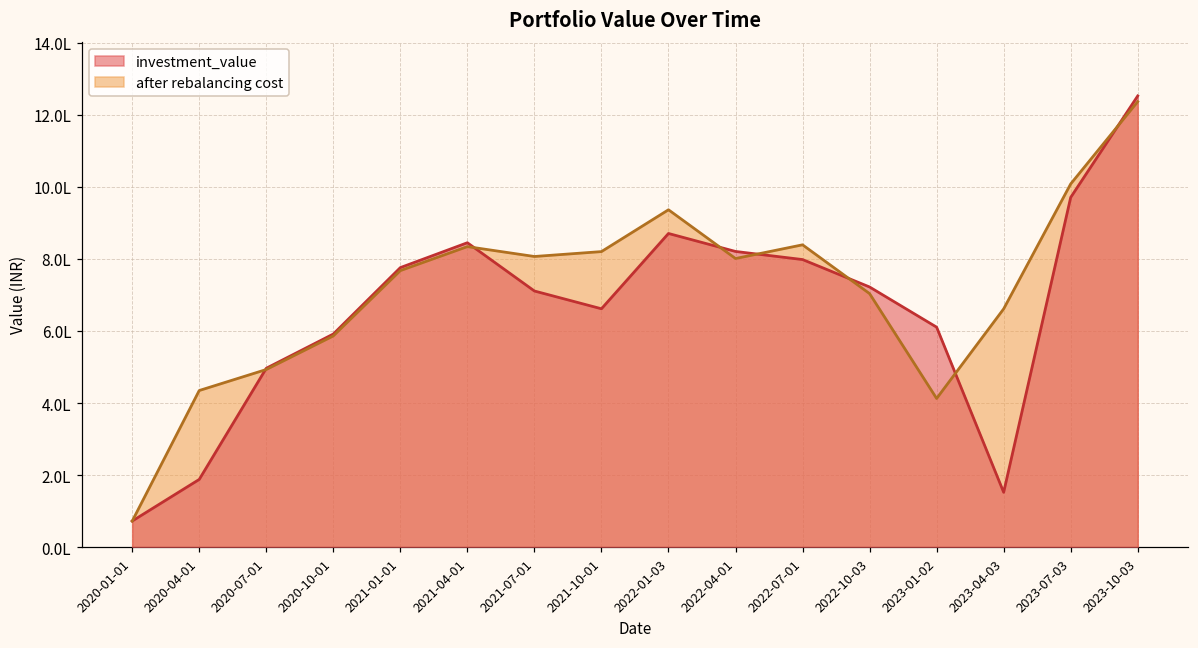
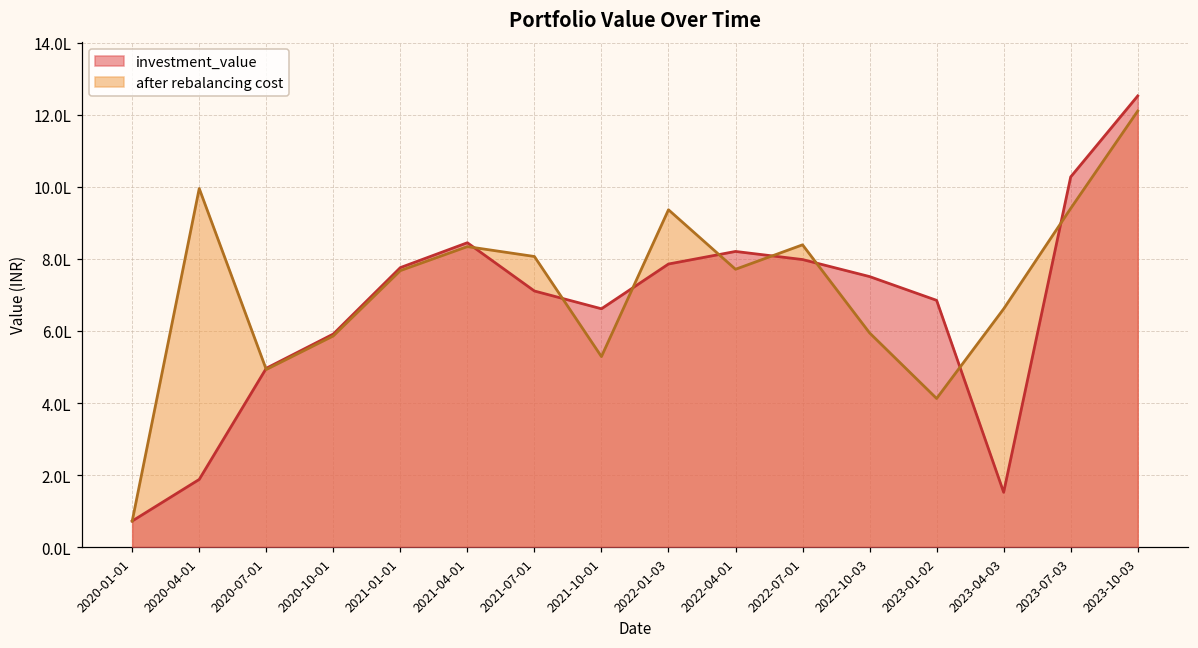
  {
    "investment_value": {
      "2020-04-01": "1.9L",
      "2021-01-01": "7.8L",
      "2021-04-01": "8.5L",
      "2021-07-01": "7.1L",
      "2021-10-01": "6.6L",
-     "2022-01-03": "8.7L",
+     "2022-01-03": "7.9L",
      "2022-04-01": "8.2L",
      "2022-07-01": "8.0L",
-     "2022-10-03": "7.2L",
-     "2023-01-02": "6.1L",
+     "2022-10-03": "7.5L",
+     "2023-01-02": "6.9L",
      "2023-04-03": "1.5L",
-     "2023-07-03": "9.7L",
+     "2023-07-03": "10.3L",
      "2023-10-03": "12.5L"
    },
    "after rebalancing cost": {
-     "2020-04-01": "4.3L",
+     "2020-04-01": "10.0L",
      "2021-01-01": "7.7L",
      "2021-04-01": "8.3L",
      "2021-07-01": "8.1L",
-     "2021-10-01": "8.2L",
+     "2021-10-01": "5.3L",
      "2022-01-03": "9.4L",
-     "2022-04-01": "8.0L",
+     "2022-04-01": "7.7L",
      "2022-07-01": "8.4L",
-     "2022-10-03": "7.0L",
+     "2022-10-03": "5.9L",
      "2023-01-02": "4.1L",
      "2023-04-03": "6.6L",
-     "2023-07-03": "10.1L",
-     "2023-10-03": "12.4L"
+     "2023-07-03": "9.4L",
+     "2023-10-03": "12.1L"
    }
  }
